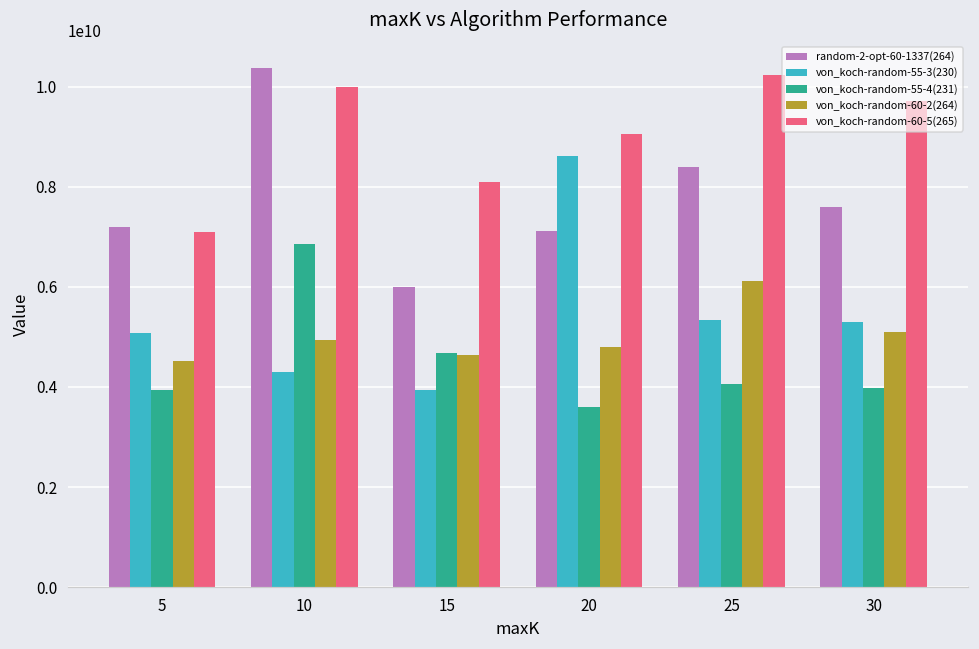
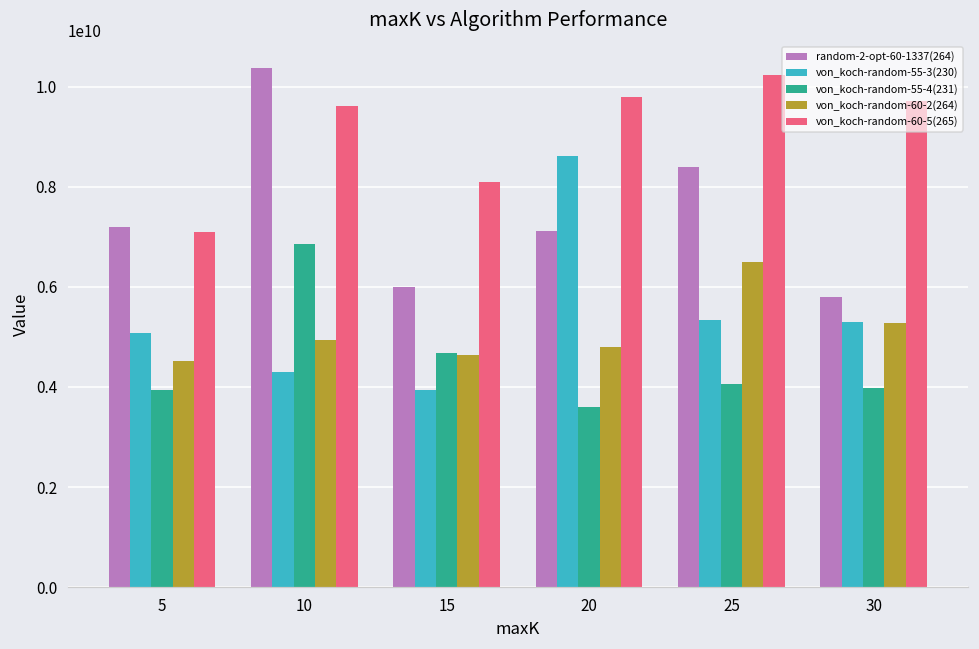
  {
    "random-2-opt-60-1337(264)": {
      "5": 7200000000,
      "10": 10400000000,
      "15": 6000000000,
      "20": 7100000000,
      "25": 8400000000,
-     "30": 7600000000
+     "30": 5800000000
    },
    "von_koch-random-60-2(264)": {
      "5": 4500000000,
      "10": 4900000000,
      "15": 4600000000,
      "20": 4800000000,
-     "25": 6100000000,
-     "30": 5100000000
+     "25": 6500000000,
+     "30": 5300000000
    },
    "von_koch-random-60-5(265)": {
      "5": 7100000000,
-     "10": 10000000000,
+     "10": 9600000000,
      "15": 8100000000,
-     "20": 9100000000,
+     "20": 9800000000,
      "25": 10200000000
    }
  }
